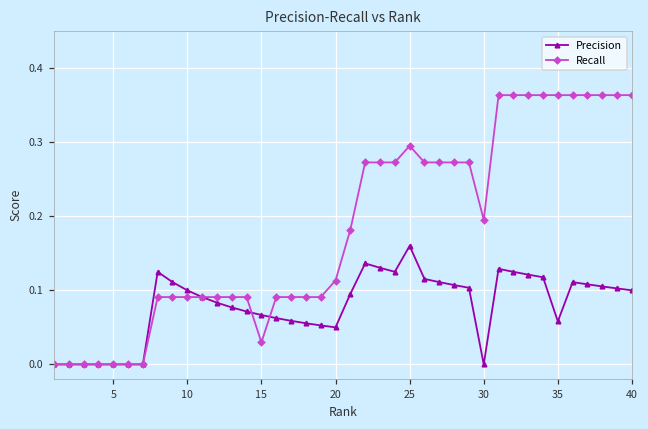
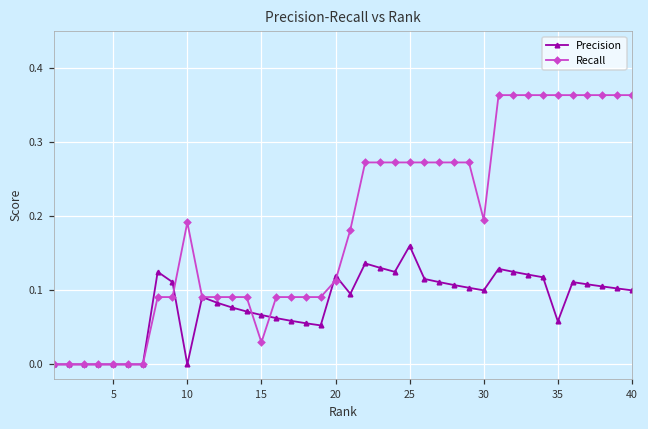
  {
    "Precision": {
-     "10": 0.1,
+     "10": 0.0,
      "15": 0.07,
-     "20": 0.05,
+     "20": 0.12,
      "25": 0.16,
-     "30": 0.0,
+     "30": 0.1,
      "35": 0.06,
      "40": 0.10
    },
    "Recall": {
-     "10": 0.09,
+     "10": 0.19,
      "15": 0.03,
      "20": 0.11,
-     "25": 0.30,
+     "25": 0.27,
      "30": 0.20,
      "35": 0.36,
      "40": 0.36
    }
  }
